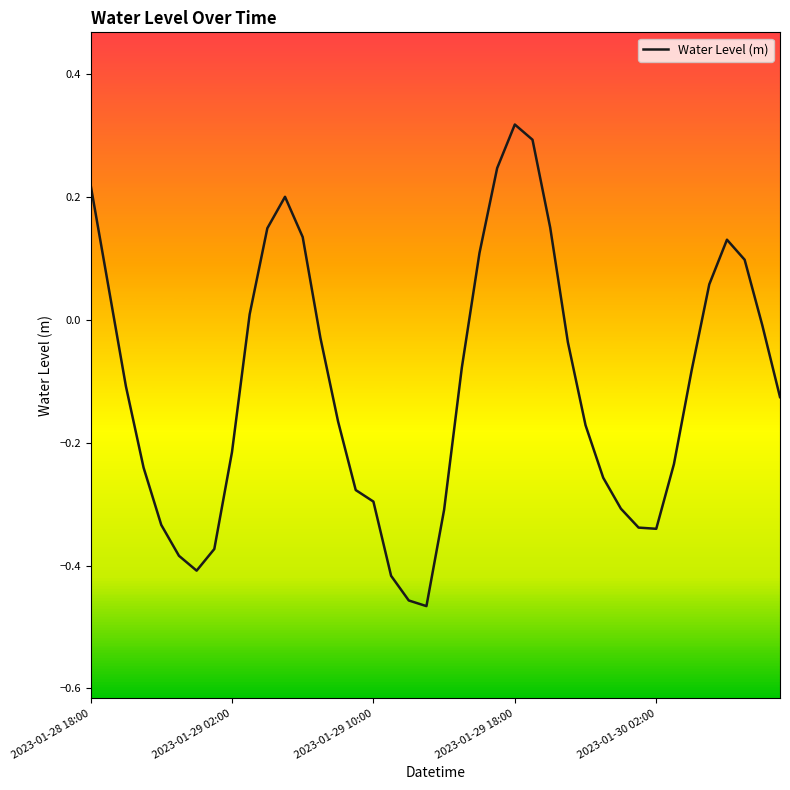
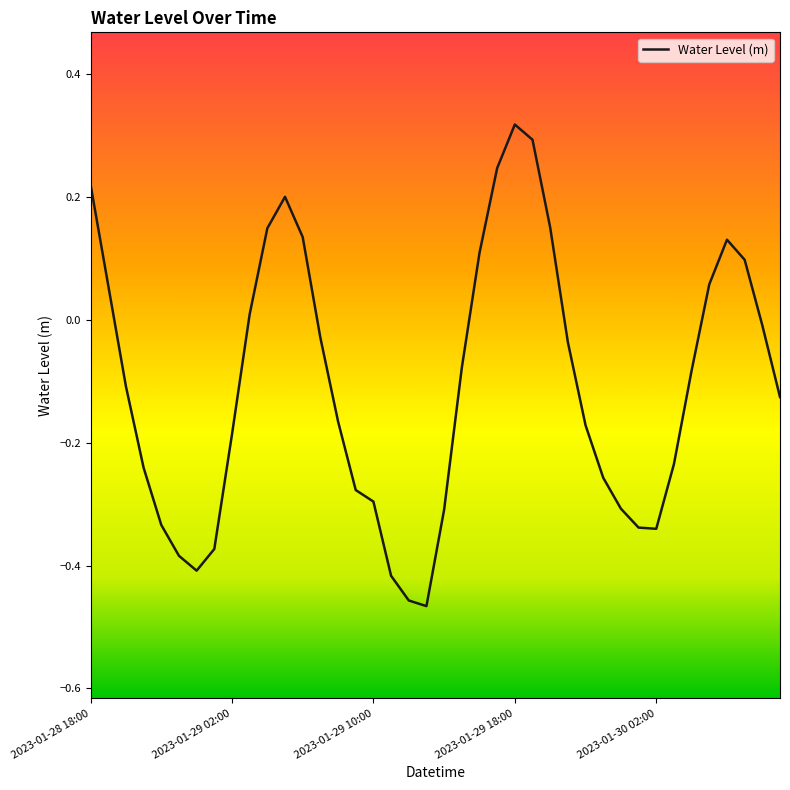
  {
    "2023-01-28 18:00": 0.22,
-   "2023-01-29 02:00": -0.22,
+   "2023-01-29 02:00": -0.19,
    "2023-01-29 10:00": -0.30,
    "2023-01-29 18:00": 0.32,
    "2023-01-30 02:00": -0.34
  }
